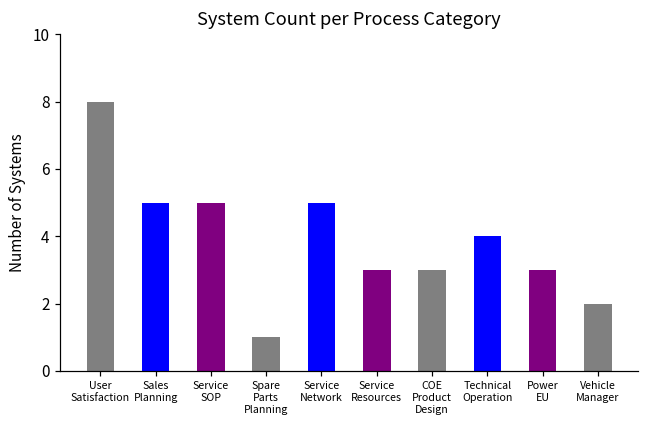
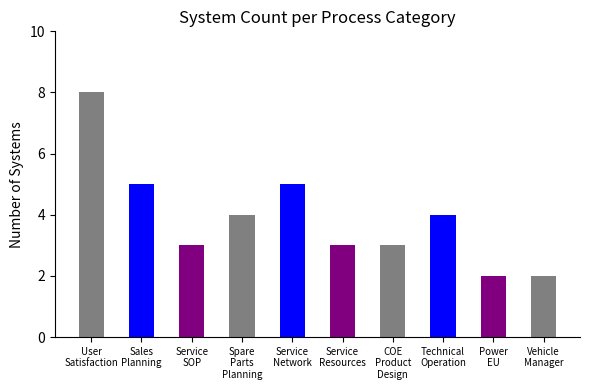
  {
    "User Satisfaction": 8,
    "Sales Planning": 5,
-   "Service SOP": 5,
-   "Spare Parts Planning": 1,
+   "Service SOP": 3,
+   "Spare Parts Planning": 4,
    "Service Network": 5,
    "Service Resources": 3,
    "COE Product Design": 3,
    "Technical Operation": 4,
-   "Power EU": 3,
+   "Power EU": 2,
    "Vehicle Manager": 2
  }
